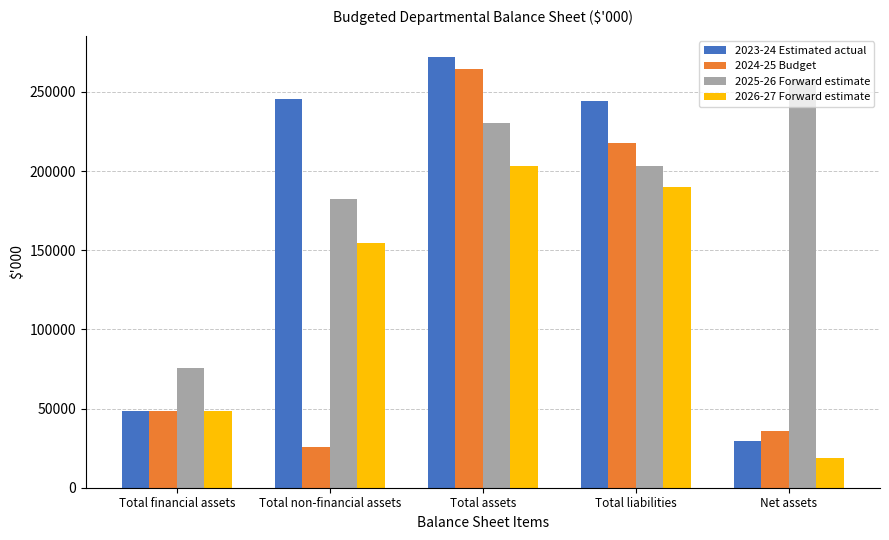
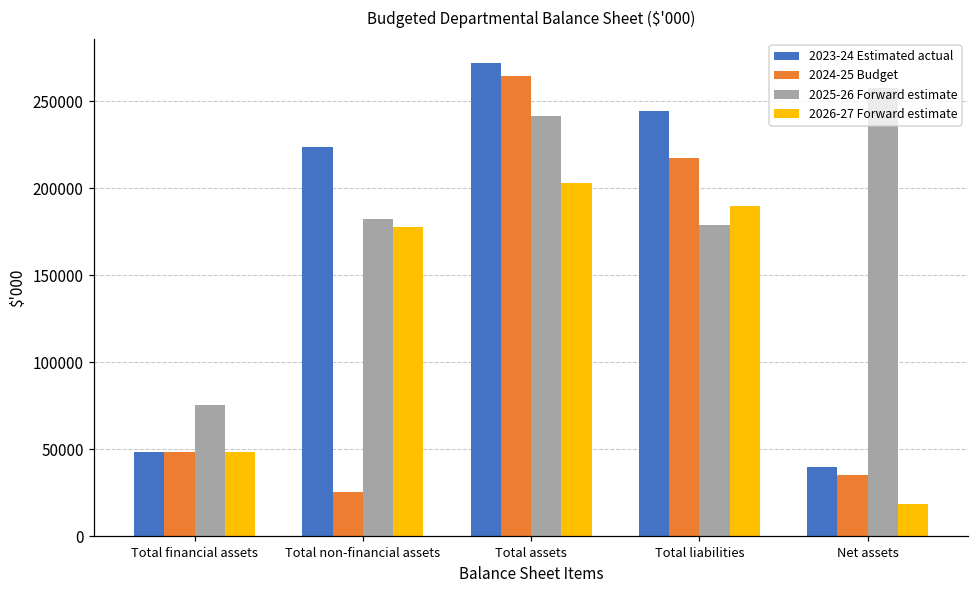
  {
    "2023-24 Estimated actual": {
      "Total financial assets": 48000,
-     "Total non-financial assets": 246000,
+     "Total non-financial assets": 224000,
      "Total assets": 272000,
      "Total liabilities": 244000,
-     "Net assets": 30000
+     "Net assets": 40000
    },
    "2024-25 Budget": {
      "Total financial assets": 48000,
      "Total non-financial assets": 26000,
      "Total assets": 264000,
      "Total liabilities": 218000,
      "Net assets": 36000
    },
    "2025-26 Forward estimate": {
      "Total financial assets": 75000,
      "Total non-financial assets": 182000,
-     "Total assets": 231000,
-     "Total liabilities": 203000
+     "Total assets": 241000,
+     "Total liabilities": 179000
    },
    "2026-27 Forward estimate": {
      "Total financial assets": 48000,
-     "Total non-financial assets": 155000,
+     "Total non-financial assets": 178000,
      "Total assets": 203000,
      "Total liabilities": 190000,
      "Net assets": 18000
    }
  }
